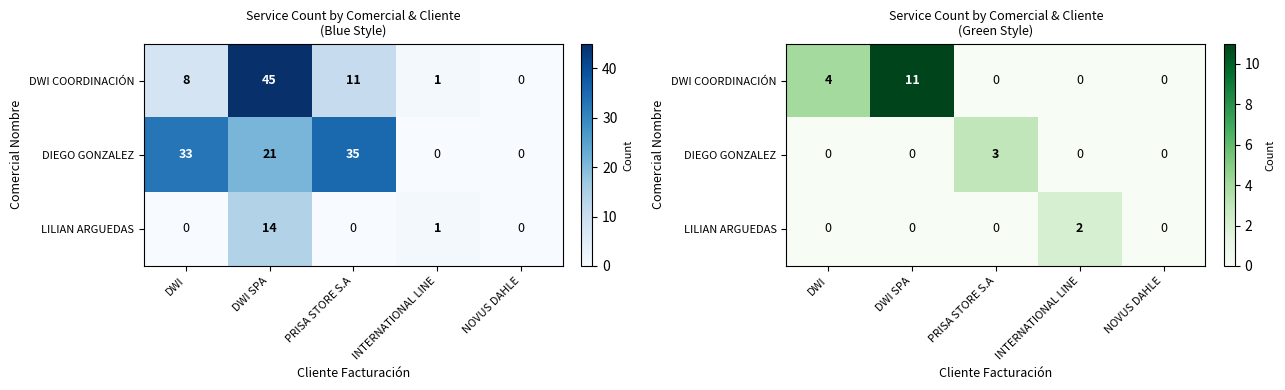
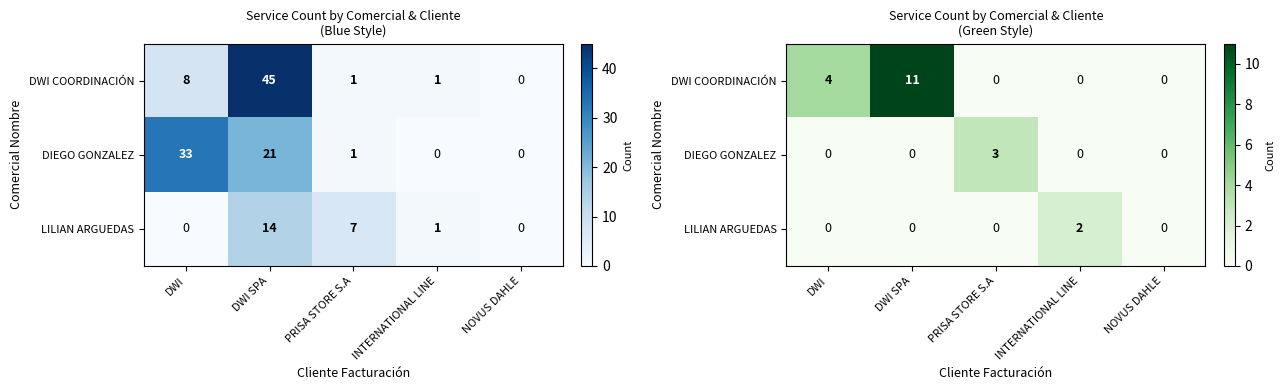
  {
    "Service Count by Comercial & Cliente (Blue Style)": {
      "DWI COORDINACIÓN": {
        "DWI": 8,
        "DWI SPA": 45,
-       "PRISA STORE S.A": 11,
+       "PRISA STORE S.A": 1,
        "INTERNATIONAL LINE": 1,
        "NOVUS DAHLE": 0
      },
      "DIEGO GONZALEZ": {
        "DWI": 33,
        "DWI SPA": 21,
-       "PRISA STORE S.A": 35,
+       "PRISA STORE S.A": 1,
        "INTERNATIONAL LINE": 0,
        "NOVUS DAHLE": 0
      },
      "LILIAN ARGUEDAS": {
        "DWI": 0,
        "DWI SPA": 14,
-       "PRISA STORE S.A": 0,
+       "PRISA STORE S.A": 7,
        "INTERNATIONAL LINE": 1,
        "NOVUS DAHLE": 0
      }
    },
    "Service Count by Comercial & Cliente (Green Style)": {
      "DWI COORDINACIÓN": {
        "DWI": 4,
        "DWI SPA": 11,
        "PRISA STORE S.A": 0,
        "INTERNATIONAL LINE": 0,
        "NOVUS DAHLE": 0
      },
      "DIEGO GONZALEZ": {
        "DWI": 0,
        "DWI SPA": 0,
        "PRISA STORE S.A": 3,
        "INTERNATIONAL LINE": 0,
        "NOVUS DAHLE": 0
      },
      "LILIAN ARGUEDAS": {
        "DWI": 0,
        "DWI SPA": 0,
        "PRISA STORE S.A": 0,
        "INTERNATIONAL LINE": 2,
        "NOVUS DAHLE": 0
      }
    }
  }
